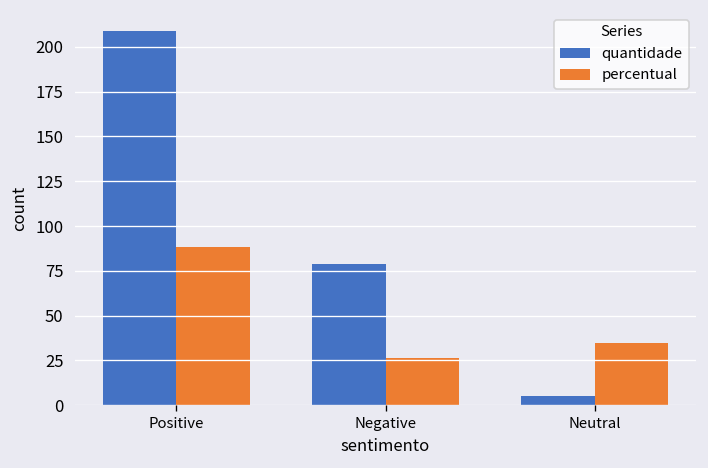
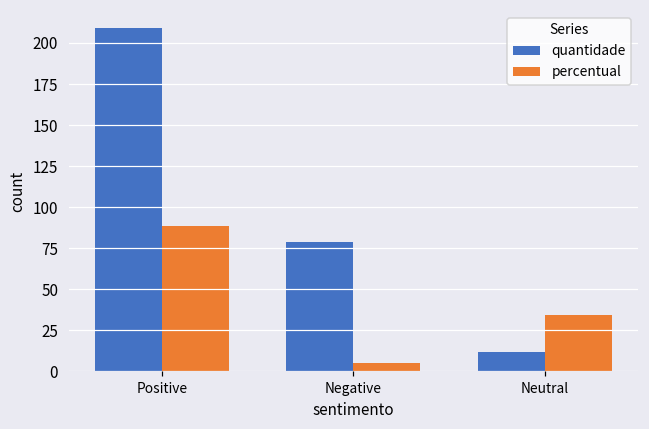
  {
    "quantidade": {
      "Positive": 209,
      "Negative": 79,
-     "Neutral": 5
+     "Neutral": 12
    },
    "percentual": {
      "Positive": 88,
-     "Negative": 26,
+     "Negative": 5,
      "Neutral": 35
    }
  }
